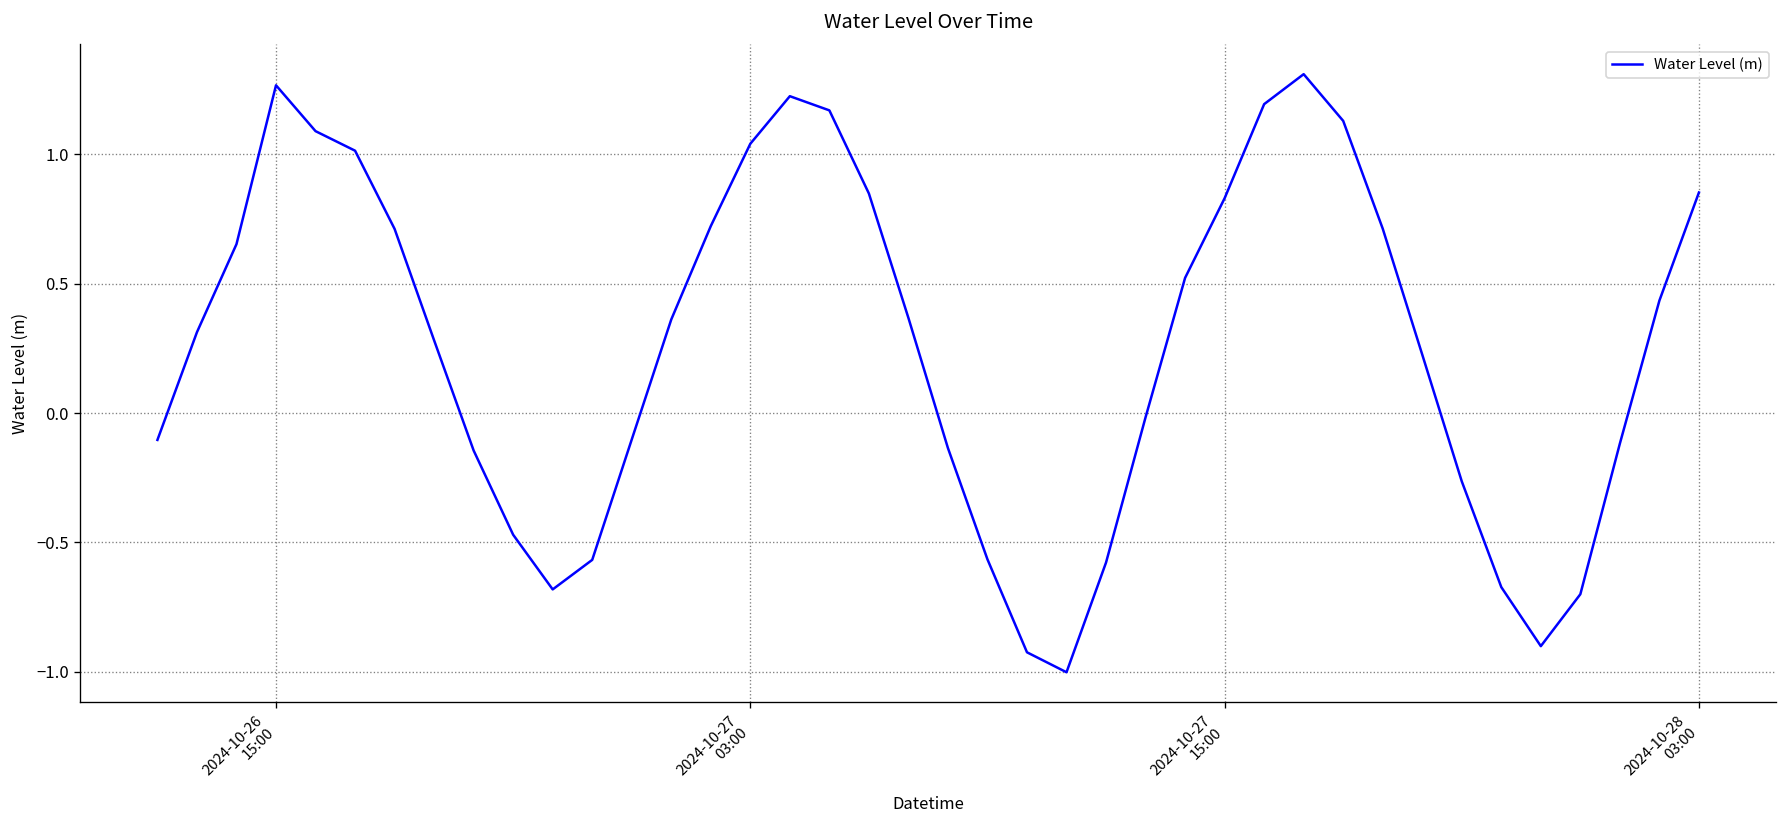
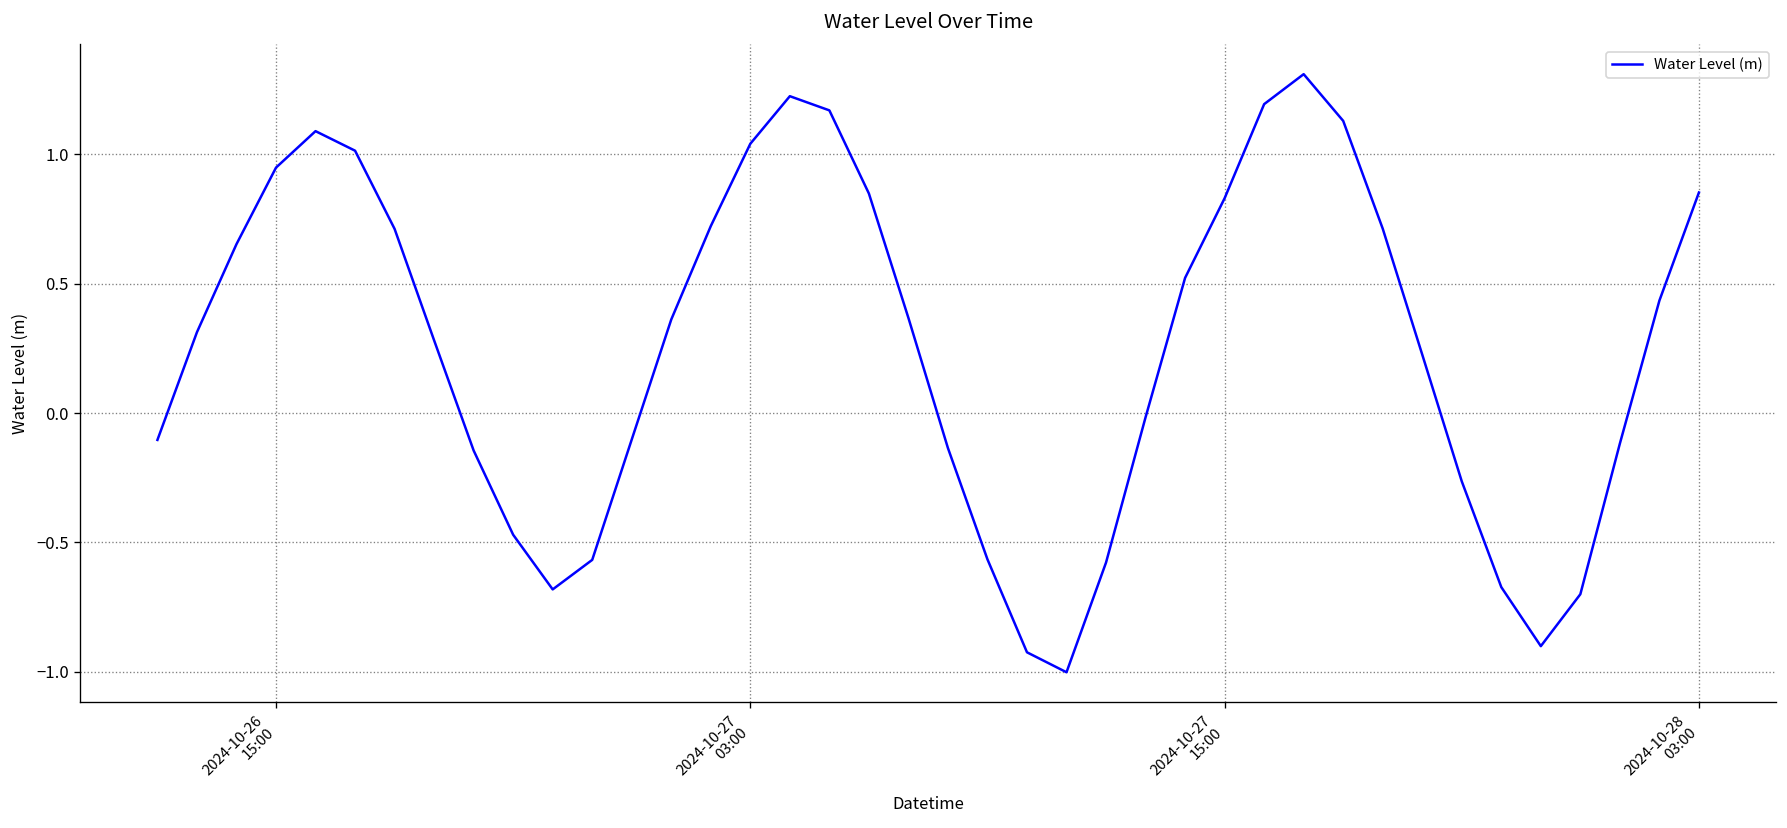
  {
-   "2024-10-26 15:00": 1.27,
+   "2024-10-26 15:00": 0.95,
    "2024-10-27 03:00": 1.04,
    "2024-10-27 15:00": 0.83,
    "2024-10-28 03:00": 0.85
  }
